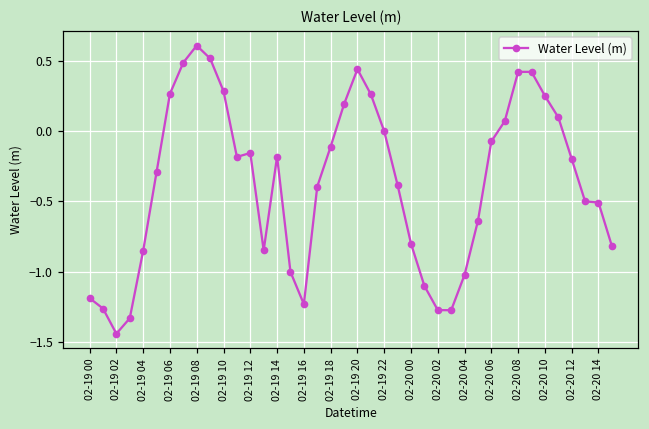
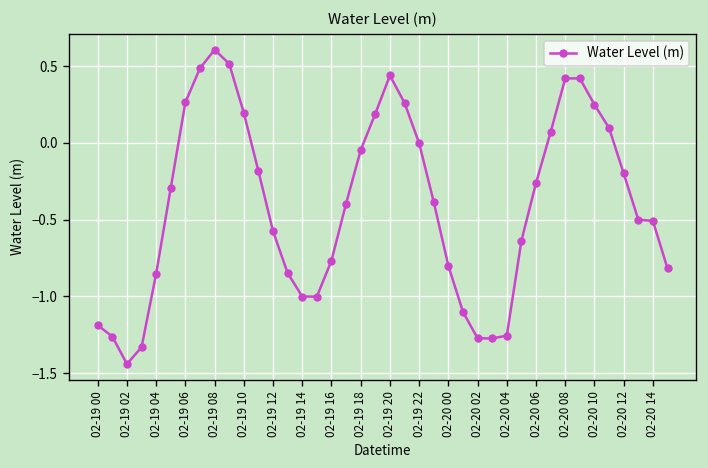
  {
    "02-19 00": -1.19,
    "02-19 02": -1.44,
    "02-19 04": -0.85,
    "02-19 06": 0.26,
    "02-19 08": 0.61,
-   "02-19 10": 0.28,
-   "02-19 12": -0.16,
-   "02-19 14": -0.18,
-   "02-19 16": -1.23,
-   "02-19 18": -0.11,
+   "02-19 10": 0.19,
+   "02-19 12": -0.58,
+   "02-19 14": -1.00,
+   "02-19 16": -0.77,
+   "02-19 18": -0.05,
    "02-19 20": 0.44,
    "02-19 22": 0.00,
    "02-20 00": -0.80,
    "02-20 02": -1.27,
-   "02-20 04": -1.02,
-   "02-20 06": -0.07,
+   "02-20 04": -1.26,
+   "02-20 06": -0.26,
    "02-20 08": 0.42,
    "02-20 10": 0.25,
    "02-20 12": -0.20,
    "02-20 14": -0.51
  }
